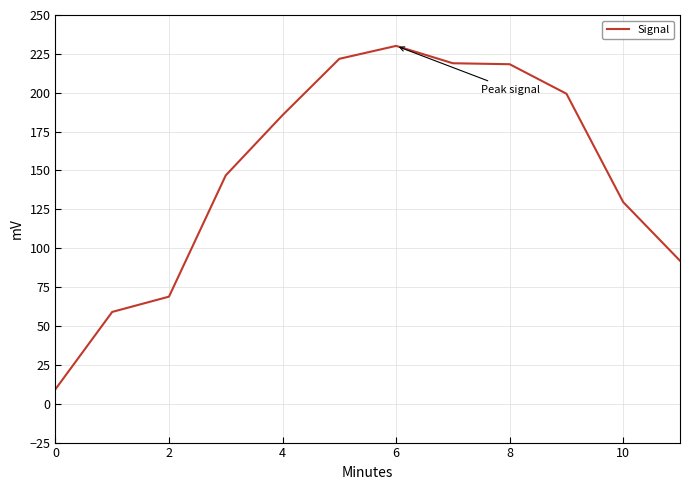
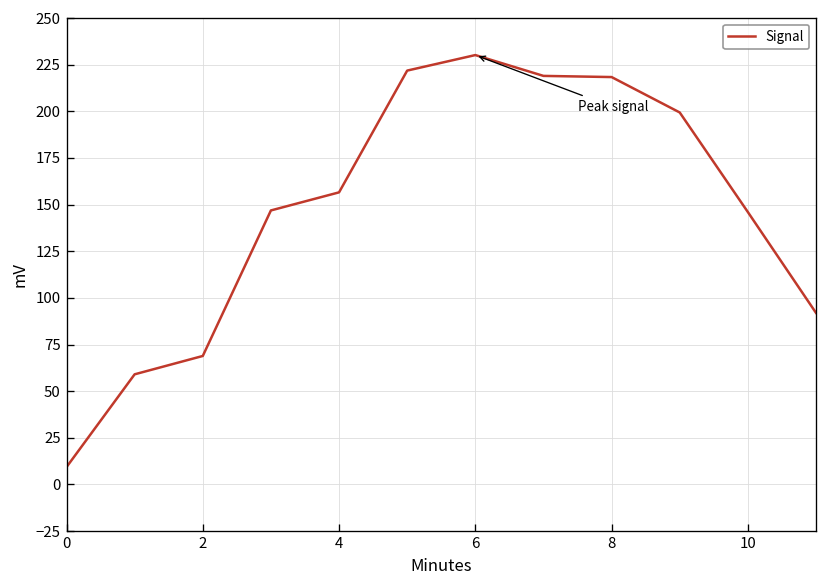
  {
    "0": 9,
    "2": 69,
-   "4": 186,
+   "4": 157,
    "6": 230,
    "8": 218,
-   "10": 130
+   "10": 146
  }
